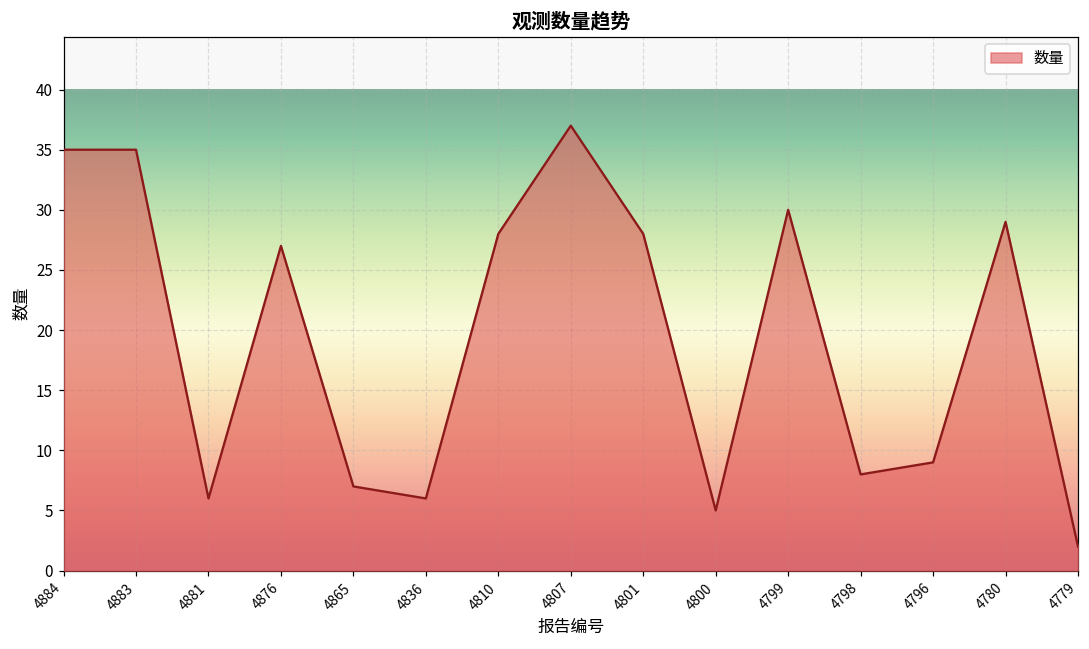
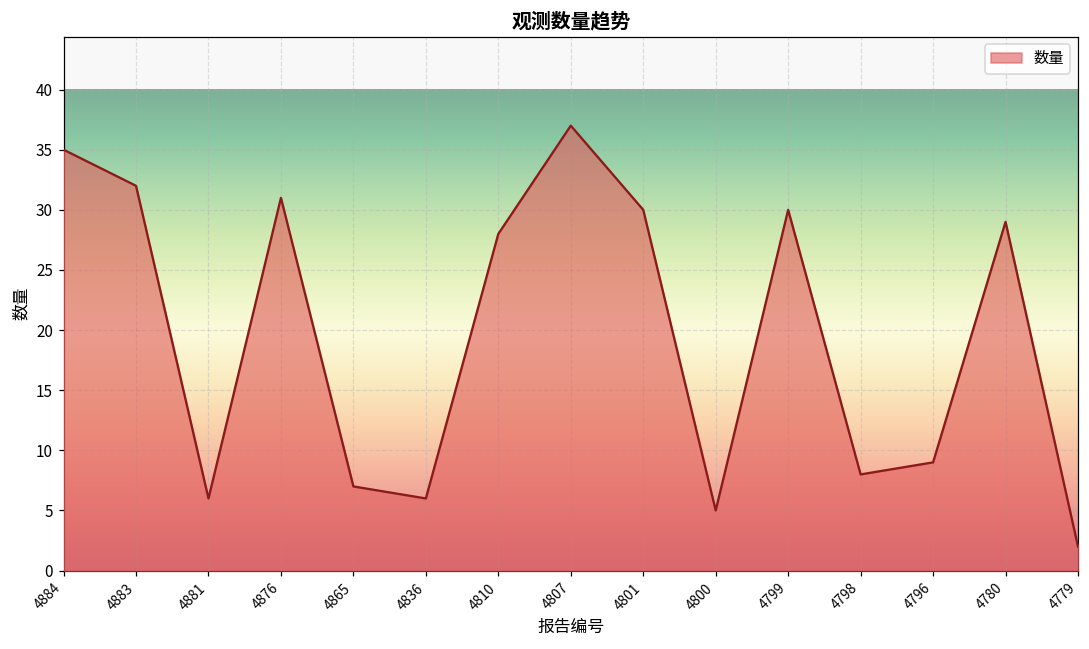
  {
    "4884": 35,
-   "4883": 35,
+   "4883": 32,
    "4881": 6,
-   "4876": 27,
+   "4876": 31,
    "4865": 7,
    "4836": 6,
    "4810": 28,
    "4807": 37,
-   "4801": 28,
+   "4801": 30,
    "4800": 5,
    "4799": 30,
    "4798": 8,
    "4796": 9,
    "4780": 29,
    "4779": 2
  }
